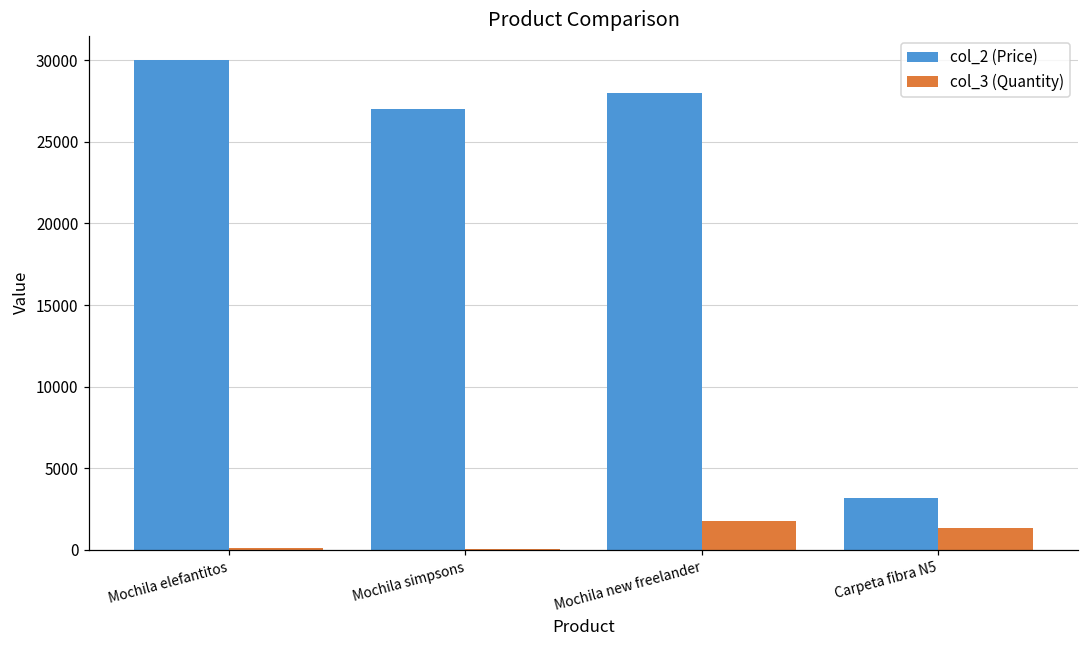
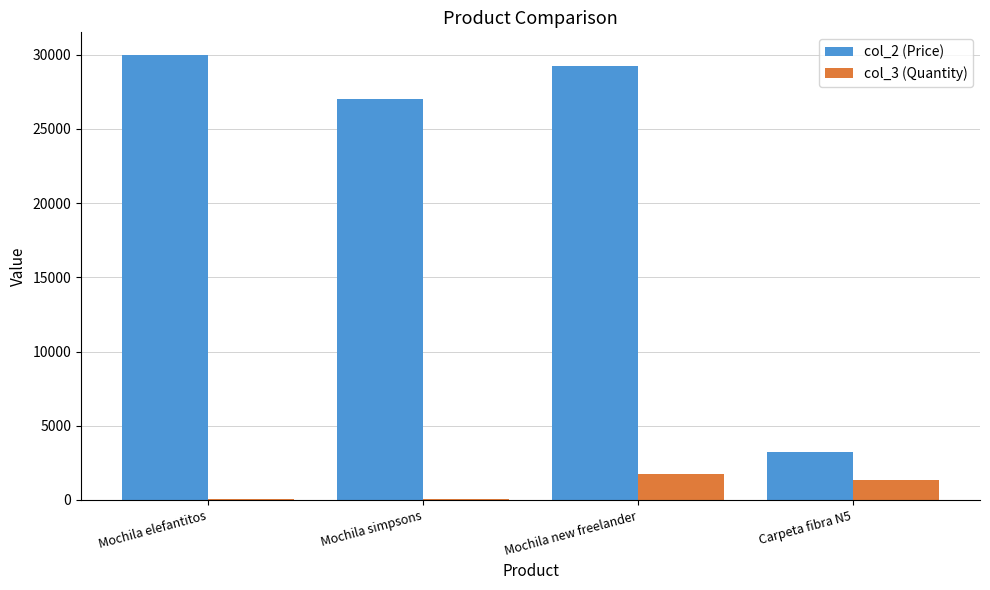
  {
    "col_2 (Price)": {
      "Mochila elefantitos": 30000,
      "Mochila simpsons": 27000,
-     "Mochila new freelander": 28000,
+     "Mochila new freelander": 29300,
      "Carpeta fibra N5": 3200
    },
    "col_3 (Quantity)": {
      "Mochila new freelander": 1800,
      "Carpeta fibra N5": 1400
    }
  }
